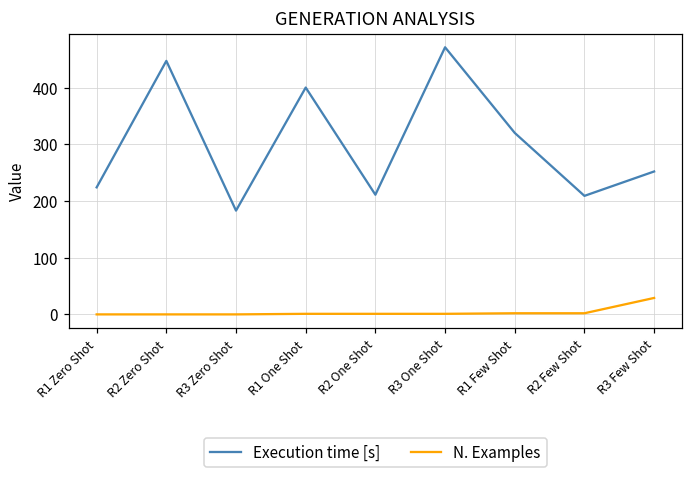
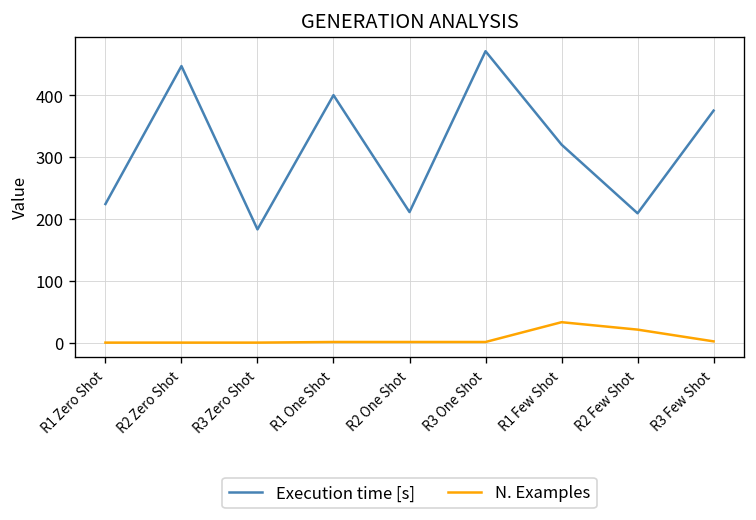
  {
    "Execution time [s]": {
      "R1 Zero Shot": 220,
      "R2 Zero Shot": 450,
      "R3 Zero Shot": 180,
      "R1 One Shot": 400,
      "R2 One Shot": 210,
      "R3 One Shot": 470,
      "R1 Few Shot": 320,
      "R2 Few Shot": 210,
-     "R3 Few Shot": 250
+     "R3 Few Shot": 380
    },
    "N. Examples": {
      "R1 Zero Shot": 0,
      "R2 Zero Shot": 0,
      "R3 Zero Shot": 0,
      "R1 One Shot": 0,
      "R2 One Shot": 0,
      "R3 One Shot": 0,
-     "R1 Few Shot": 0,
-     "R2 Few Shot": 0,
-     "R3 Few Shot": 30
+     "R1 Few Shot": 30,
+     "R2 Few Shot": 20,
+     "R3 Few Shot": 0
    }
  }
